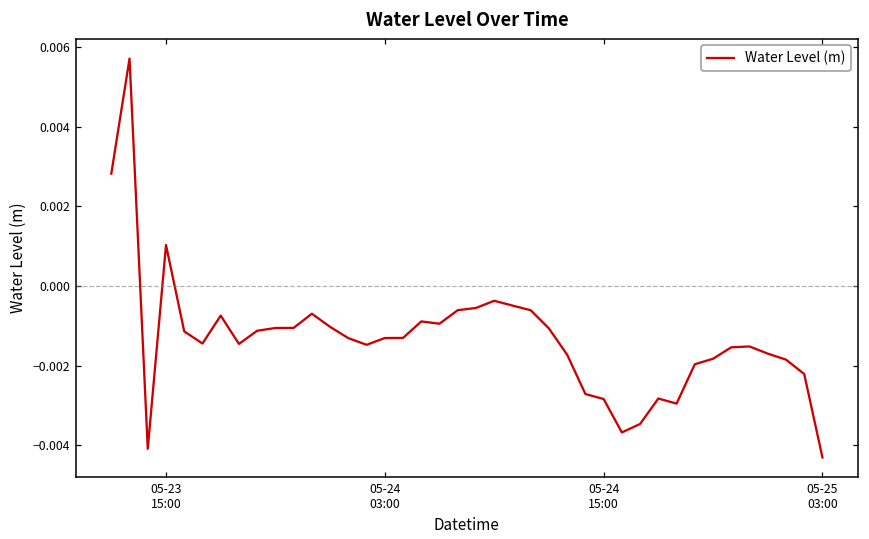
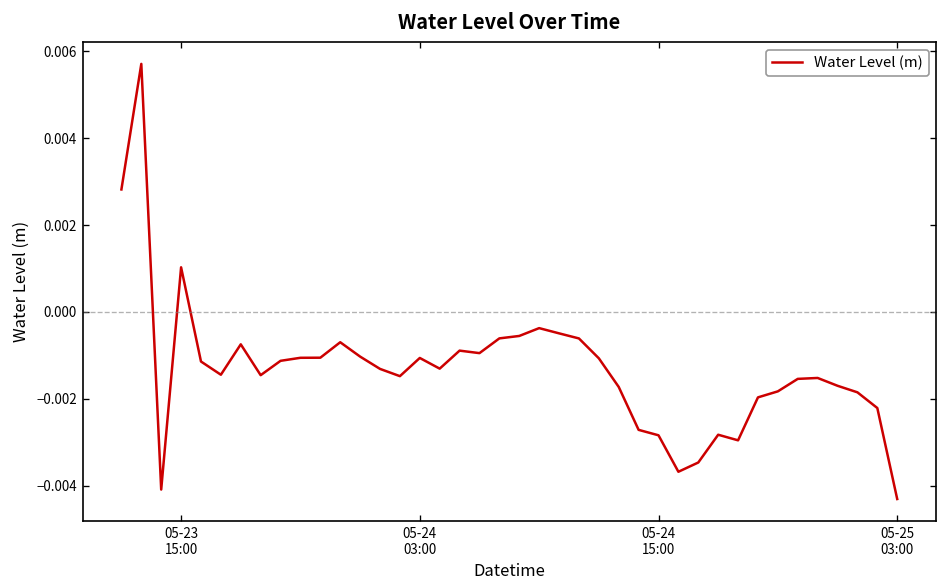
  {
    "05-23 15:00": 0.0010,
-   "05-24 03:00": -0.0013,
+   "05-24 03:00": -0.0011,
    "05-24 15:00": -0.0028,
    "05-25 03:00": -0.0043
  }
